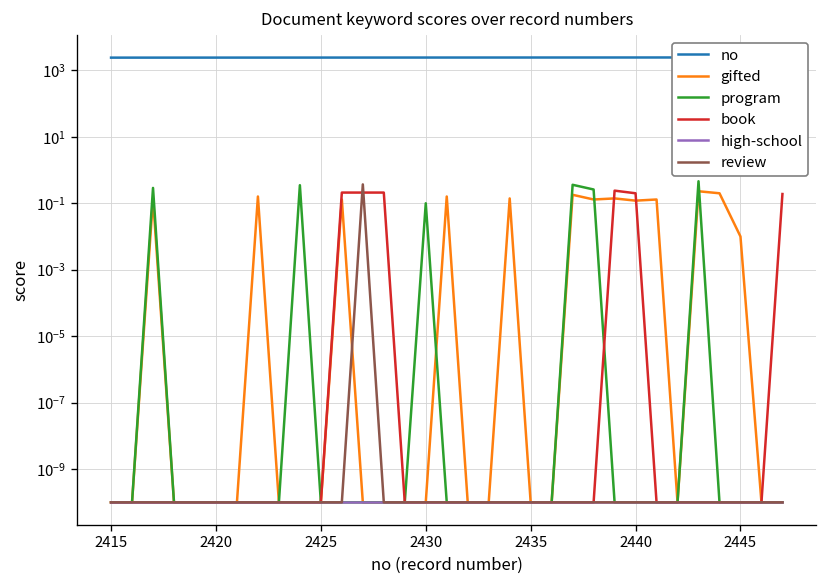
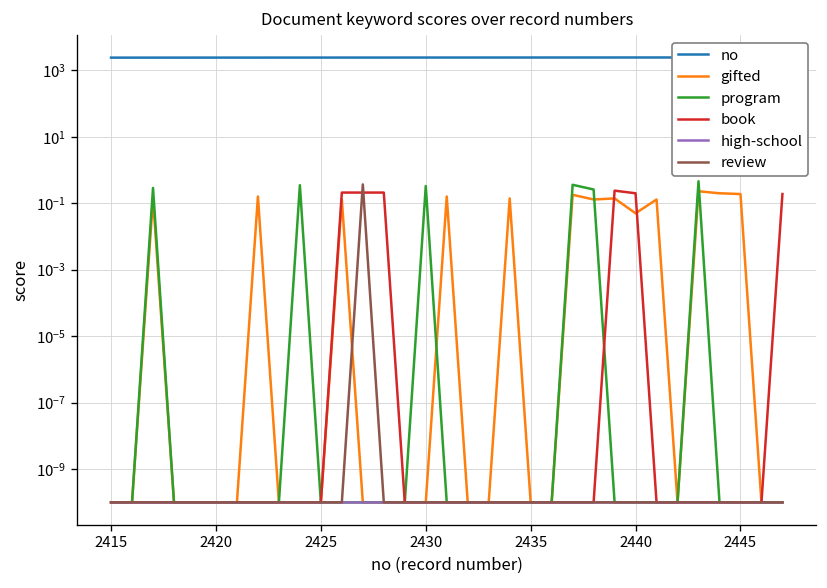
  {
    "no": {
      "2415": 2000,
      "2420": 2000,
      "2425": 2000,
      "2430": 2000,
      "2435": 2000,
      "2440": 2000
    },
    "gifted": {
-     "2440": 0.12,
-     "2445": 0.010
+     "2440": 0.05,
+     "2445": 0.2
    },
    "program": {
-     "2430": 0.10
+     "2430": 0.3
    },
    "book": {
      "2440": 0.2
    }
  }
